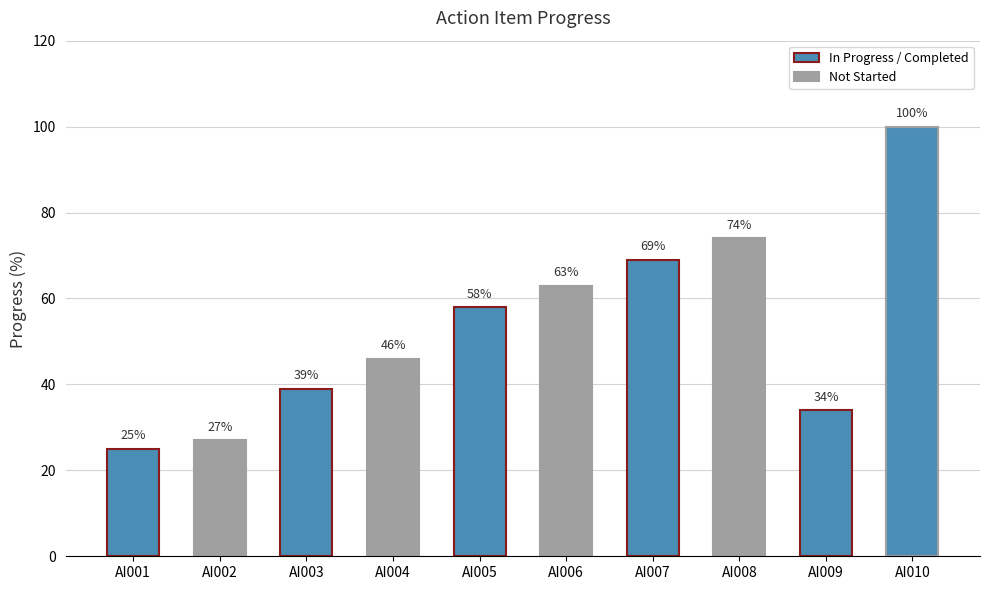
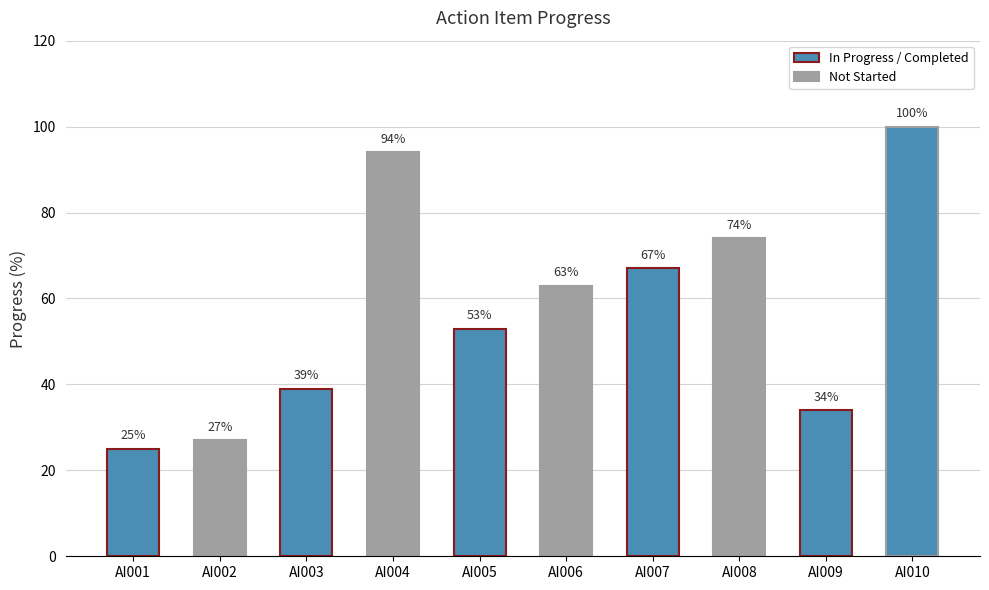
  {
    "AI001": "25%",
    "AI002": "27%",
    "AI003": "39%",
-   "AI004": "46%",
-   "AI005": "58%",
+   "AI004": "94%",
+   "AI005": "53%",
    "AI006": "63%",
-   "AI007": "69%",
+   "AI007": "67%",
    "AI008": "74%",
    "AI009": "34%",
    "AI010": "100%"
  }
